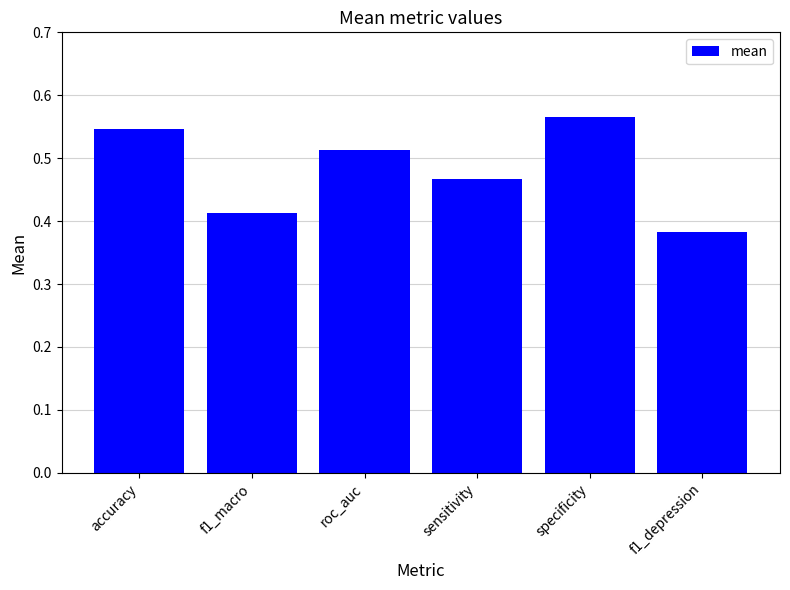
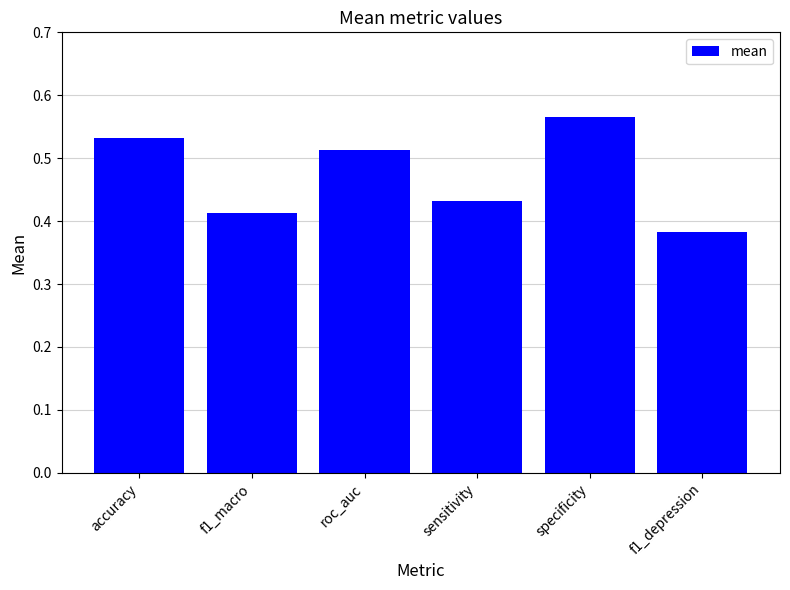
  {
-   "accuracy": 0.55,
+   "accuracy": 0.53,
    "f1_macro": 0.41,
    "roc_auc": 0.51,
-   "sensitivity": 0.47,
+   "sensitivity": 0.43,
    "specificity": 0.57,
    "f1_depression": 0.38
  }
